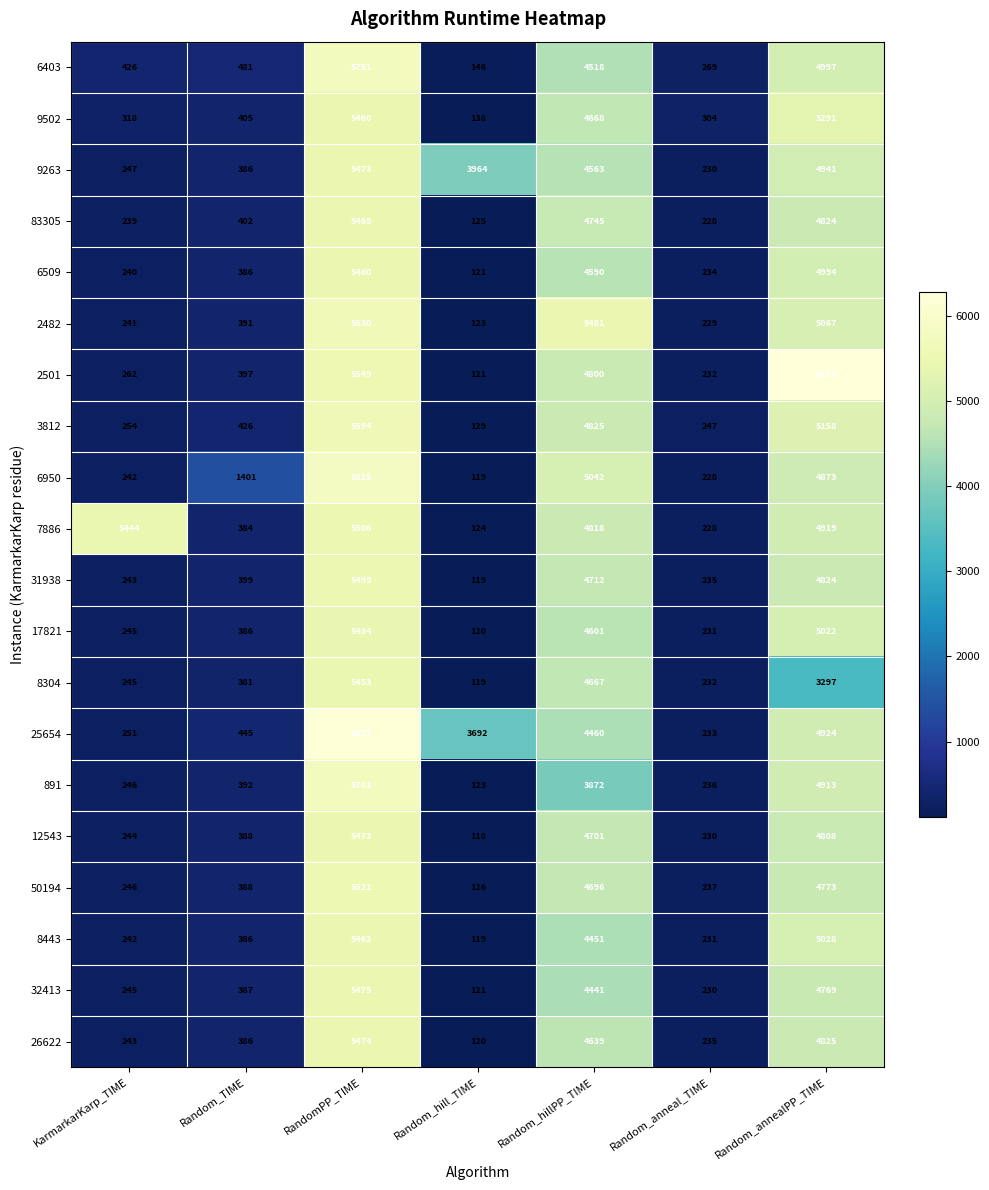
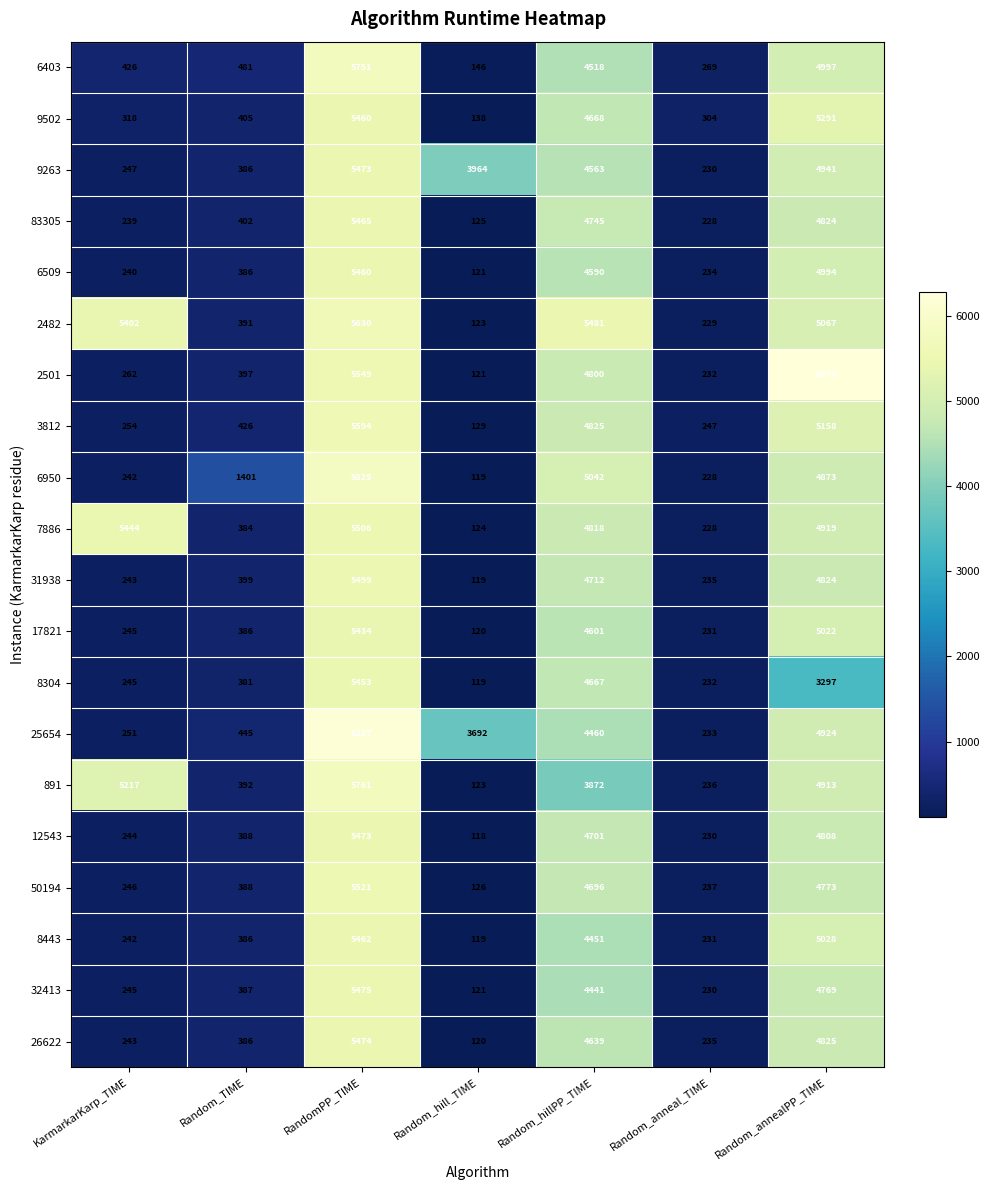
  {
    "6403": {
      "KarmarkarKarp_TIME": 426,
      "Random_TIME": 481,
      "RandomPP_TIME": 5751,
      "Random_hill_TIME": 146,
      "Random_hillPP_TIME": 4518,
      "Random_anneal_TIME": 269,
      "Random_annealPP_TIME": 4997
    },
    "9502": {
      "KarmarkarKarp_TIME": 318,
      "Random_TIME": 405,
      "RandomPP_TIME": 5460,
      "Random_hill_TIME": 138,
      "Random_hillPP_TIME": 4668,
      "Random_anneal_TIME": 304,
      "Random_annealPP_TIME": 5291
    },
    "9263": {
      "KarmarkarKarp_TIME": 247,
      "Random_TIME": 386,
      "RandomPP_TIME": 5473,
      "Random_hill_TIME": 3964,
      "Random_hillPP_TIME": 4563,
      "Random_anneal_TIME": 230,
      "Random_annealPP_TIME": 4941
    },
    "83305": {
      "KarmarkarKarp_TIME": 239,
      "Random_TIME": 402,
      "RandomPP_TIME": 5465,
      "Random_hill_TIME": 125,
      "Random_hillPP_TIME": 4745,
      "Random_anneal_TIME": 228,
      "Random_annealPP_TIME": 4824
    },
    "6509": {
      "KarmarkarKarp_TIME": 240,
      "Random_TIME": 386,
      "RandomPP_TIME": 5460,
      "Random_hill_TIME": 121,
      "Random_hillPP_TIME": 4590,
      "Random_anneal_TIME": 234,
      "Random_annealPP_TIME": 4994
    },
    "2482": {
-     "KarmarkarKarp_TIME": 241,
+     "KarmarkarKarp_TIME": 5402,
      "Random_TIME": 391,
      "RandomPP_TIME": 5630,
      "Random_hill_TIME": 123,
      "Random_hillPP_TIME": 5481,
      "Random_anneal_TIME": 229,
      "Random_annealPP_TIME": 5067
    },
    "2501": {
      "KarmarkarKarp_TIME": 262,
      "Random_TIME": 397,
      "RandomPP_TIME": 5549,
      "Random_hill_TIME": 121,
      "Random_hillPP_TIME": 4800,
      "Random_anneal_TIME": 232
    },
    "3812": {
      "KarmarkarKarp_TIME": 254,
      "Random_TIME": 426,
      "RandomPP_TIME": 5594,
      "Random_hill_TIME": 129,
      "Random_hillPP_TIME": 4825,
      "Random_anneal_TIME": 247,
      "Random_annealPP_TIME": 5158
    },
    "6950": {
      "KarmarkarKarp_TIME": 242,
      "Random_TIME": 1401,
      "RandomPP_TIME": 5825,
      "Random_hill_TIME": 119,
      "Random_hillPP_TIME": 5042,
      "Random_anneal_TIME": 228,
      "Random_annealPP_TIME": 4873
    },
    "7886": {
      "KarmarkarKarp_TIME": 5444,
      "Random_TIME": 384,
      "RandomPP_TIME": 5506,
      "Random_hill_TIME": 124,
      "Random_hillPP_TIME": 4818,
      "Random_anneal_TIME": 228,
      "Random_annealPP_TIME": 4919
    },
    "31938": {
      "KarmarkarKarp_TIME": 243,
      "Random_TIME": 399,
      "RandomPP_TIME": 5499,
      "Random_hill_TIME": 119,
      "Random_hillPP_TIME": 4712,
      "Random_anneal_TIME": 235,
      "Random_annealPP_TIME": 4824
    },
    "17821": {
      "KarmarkarKarp_TIME": 245,
      "Random_TIME": 386,
      "RandomPP_TIME": 5434,
      "Random_hill_TIME": 120,
      "Random_hillPP_TIME": 4601,
      "Random_anneal_TIME": 231,
      "Random_annealPP_TIME": 5022
    },
    "8304": {
      "KarmarkarKarp_TIME": 245,
      "Random_TIME": 381,
      "RandomPP_TIME": 5453,
      "Random_hill_TIME": 119,
      "Random_hillPP_TIME": 4667,
      "Random_anneal_TIME": 232,
      "Random_annealPP_TIME": 3297
    },
    "25654": {
      "KarmarkarKarp_TIME": 251,
      "Random_TIME": 445,
      "Random_hill_TIME": 3692,
      "Random_hillPP_TIME": 4460,
      "Random_anneal_TIME": 233,
      "Random_annealPP_TIME": 4924
    },
    "891": {
-     "KarmarkarKarp_TIME": 246,
+     "KarmarkarKarp_TIME": 5217,
      "Random_TIME": 392,
      "RandomPP_TIME": 5761,
      "Random_hill_TIME": 123,
      "Random_hillPP_TIME": 3872,
      "Random_anneal_TIME": 236,
      "Random_annealPP_TIME": 4913
    },
    "12543": {
      "KarmarkarKarp_TIME": 244,
      "Random_TIME": 388,
      "RandomPP_TIME": 5473,
      "Random_hill_TIME": 118,
      "Random_hillPP_TIME": 4701,
      "Random_anneal_TIME": 230,
      "Random_annealPP_TIME": 4808
    },
    "50194": {
      "KarmarkarKarp_TIME": 246,
      "Random_TIME": 388,
      "RandomPP_TIME": 5521,
      "Random_hill_TIME": 126,
      "Random_hillPP_TIME": 4696,
      "Random_anneal_TIME": 237,
      "Random_annealPP_TIME": 4773
    },
    "8443": {
      "KarmarkarKarp_TIME": 242,
      "Random_TIME": 386,
      "RandomPP_TIME": 5462,
      "Random_hill_TIME": 119,
      "Random_hillPP_TIME": 4451,
      "Random_anneal_TIME": 231,
      "Random_annealPP_TIME": 5028
    },
    "32413": {
      "KarmarkarKarp_TIME": 245,
      "Random_TIME": 387,
      "RandomPP_TIME": 5475,
      "Random_hill_TIME": 121,
      "Random_hillPP_TIME": 4441,
      "Random_anneal_TIME": 230,
      "Random_annealPP_TIME": 4769
    },
    "26622": {
      "KarmarkarKarp_TIME": 243,
      "Random_TIME": 386,
      "RandomPP_TIME": 5474,
      "Random_hill_TIME": 120,
      "Random_hillPP_TIME": 4639,
      "Random_anneal_TIME": 235,
      "Random_annealPP_TIME": 4825
    }
  }
